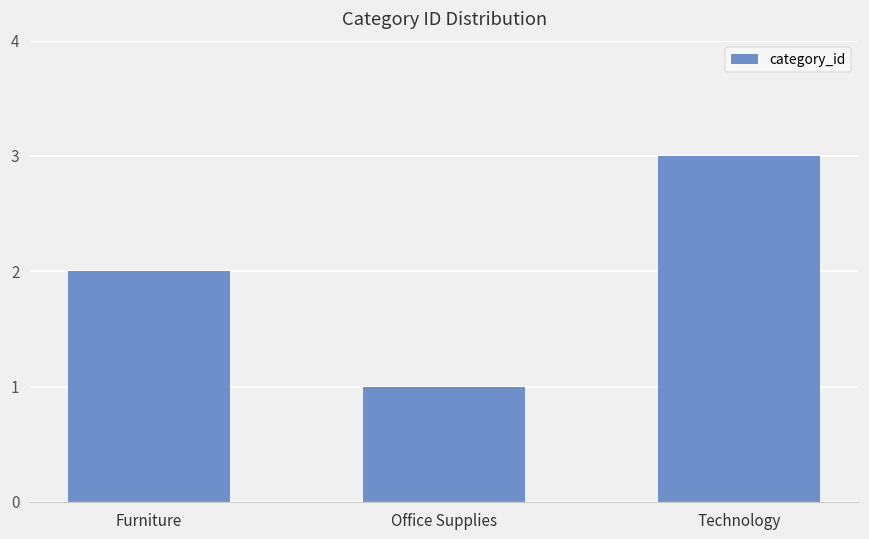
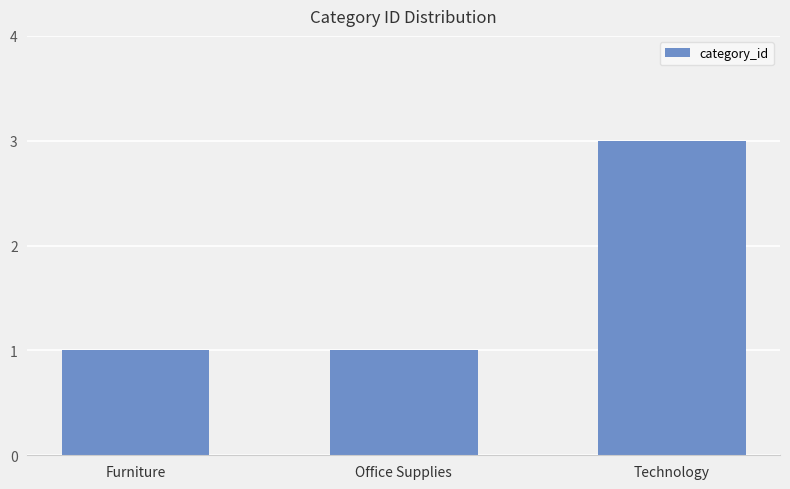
  {
-   "Furniture": 2,
+   "Furniture": 1,
    "Office Supplies": 1,
    "Technology": 3
  }
